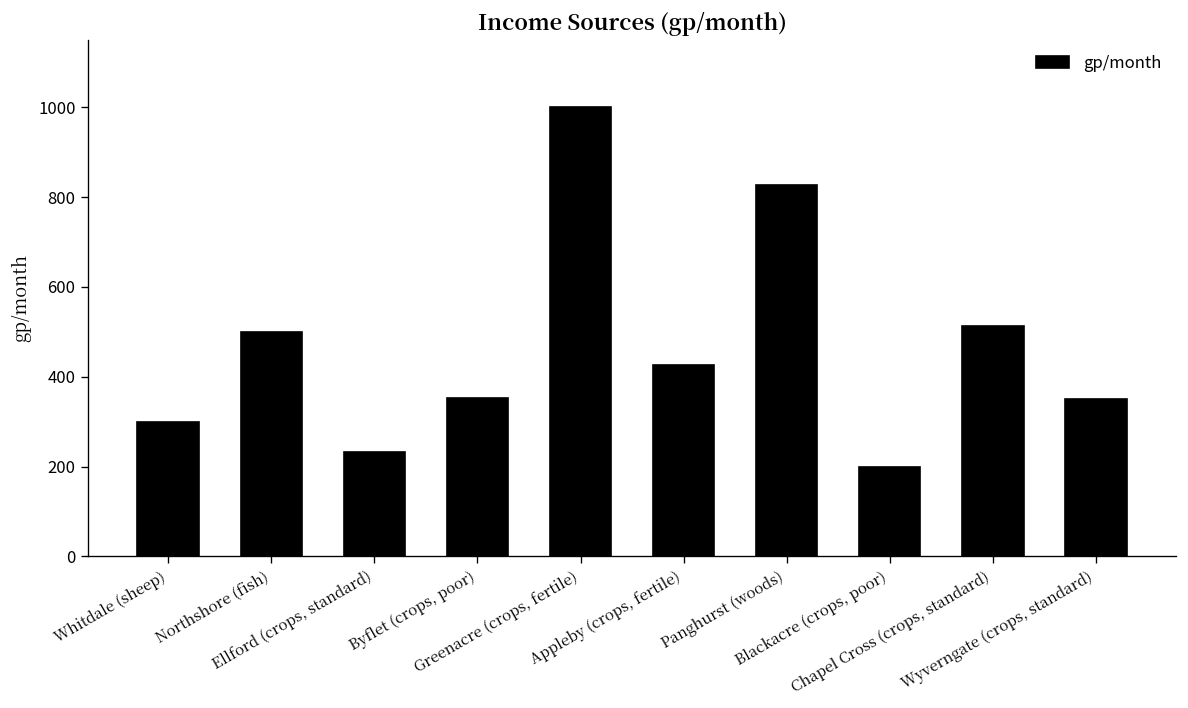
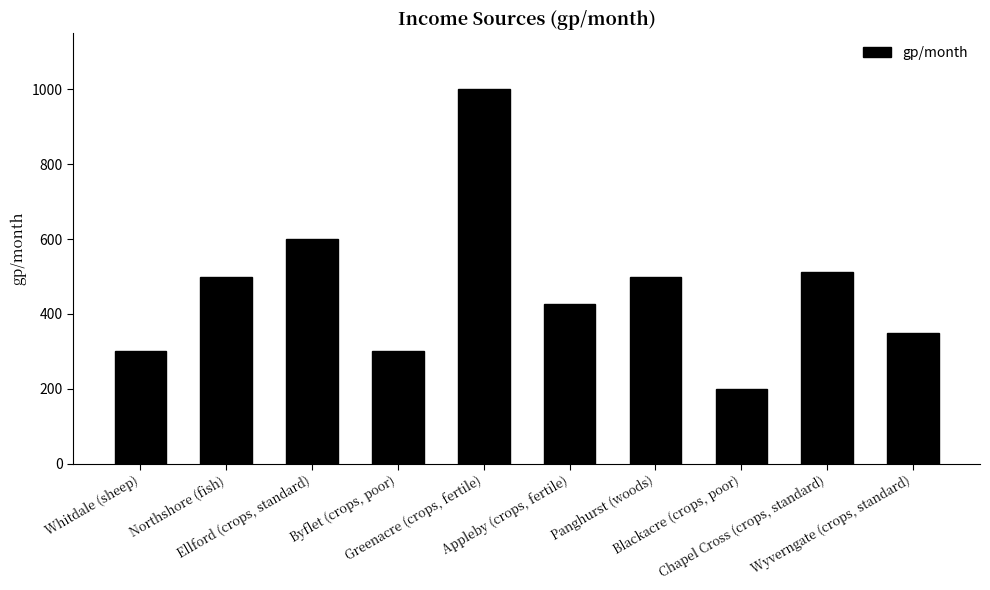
  {
    "Whitdale (sheep)": 300,
    "Northshore (fish)": 500,
-   "Ellford (crops, standard)": 230,
-   "Byflet (crops, poor)": 350,
+   "Ellford (crops, standard)": 600,
+   "Byflet (crops, poor)": 300,
    "Greenacre (crops, fertile)": 1000,
    "Appleby (crops, fertile)": 430,
-   "Panghurst (woods)": 830,
+   "Panghurst (woods)": 500,
    "Blackacre (crops, poor)": 200,
    "Chapel Cross (crops, standard)": 510,
    "Wyverngate (crops, standard)": 350
  }
